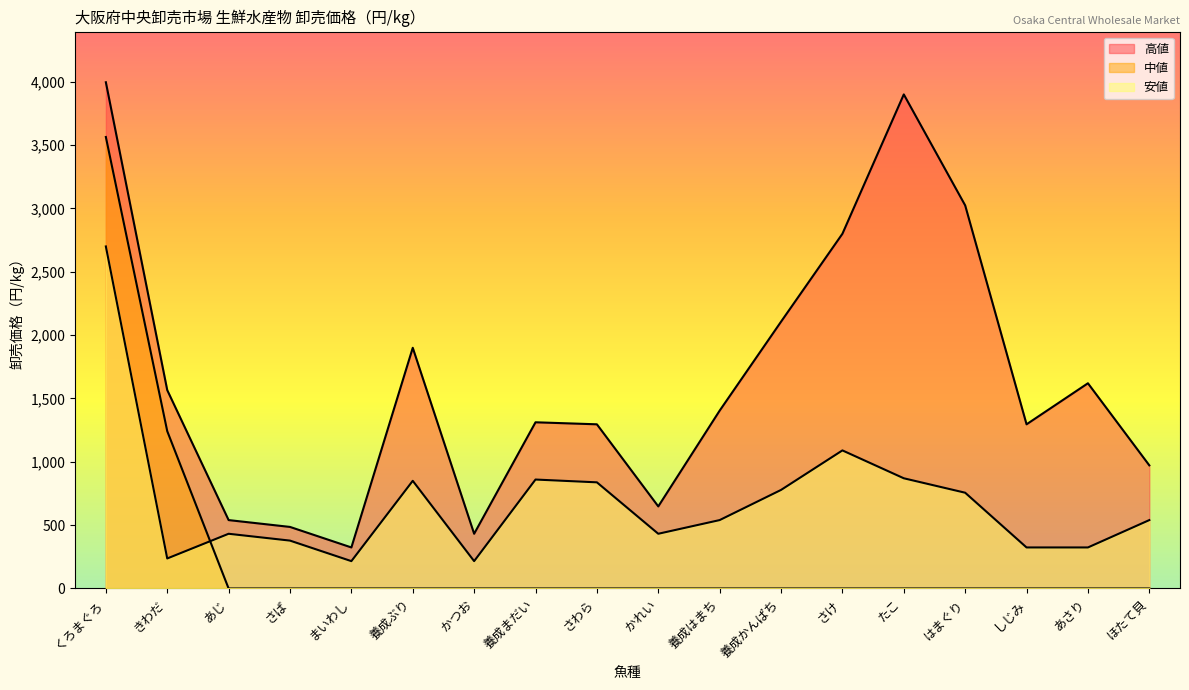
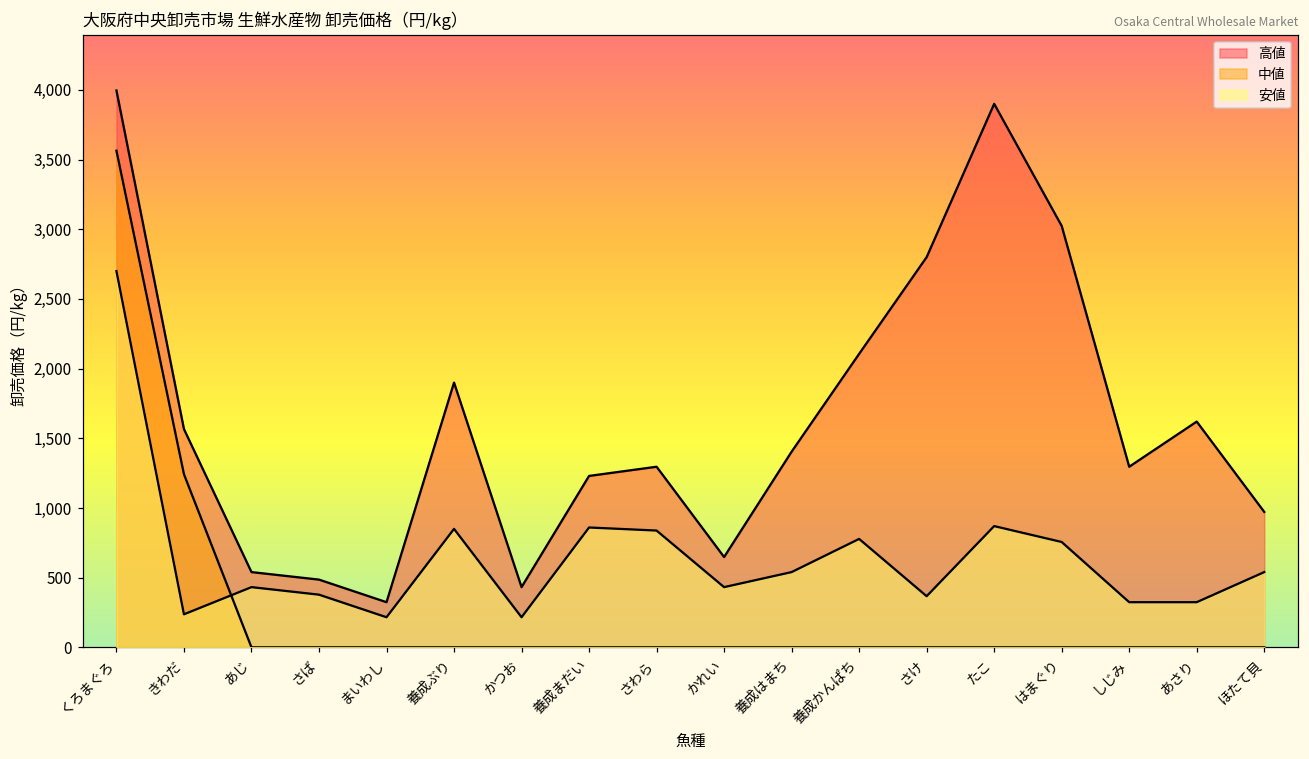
  {
    "高値": {
      "くろまぐろ": "4,000",
      "きわだ": "1,570",
      "あじ": "540",
      "さば": "490",
      "まいわし": "320",
      "養成ぶり": "1,900",
      "かつお": "430",
-     "養成まだい": "1,310",
+     "養成まだい": "1,230",
      "さわら": "1,300",
      "かれい": "650",
      "養成はまち": "1,400",
      "養成かんぱち": "2,110",
      "さけ": "2,800",
      "たこ": "3,900",
      "はまぐり": "3,020",
      "しじみ": "1,300",
      "あさり": "1,620",
      "ほたて貝": "970"
    },
    "中値": {
      "くろまぐろ": "3,560",
      "きわだ": "1,240",
      "あじ": "0",
      "さば": "0",
      "まいわし": "0",
      "養成ぶり": "0",
      "かつお": "0",
      "養成まだい": "0",
      "さわら": "0",
      "かれい": "0",
      "養成はまち": "0",
      "養成かんぱち": "0",
      "さけ": "0",
      "たこ": "0",
      "はまぐり": "0",
      "しじみ": "0",
      "あさり": "0",
      "ほたて貝": "0"
    },
    "安値": {
      "くろまぐろ": "2,700",
      "きわだ": "240",
      "あじ": "430",
      "さば": "380",
      "まいわし": "220",
      "養成ぶり": "850",
      "かつお": "220",
      "養成まだい": "860",
      "さわら": "840",
      "かれい": "430",
      "養成はまち": "540",
      "養成かんぱち": "780",
-     "さけ": "1,090",
+     "さけ": "370",
      "たこ": "870",
      "はまぐり": "760",
      "しじみ": "320",
      "あさり": "320",
      "ほたて貝": "540"
    }
  }
